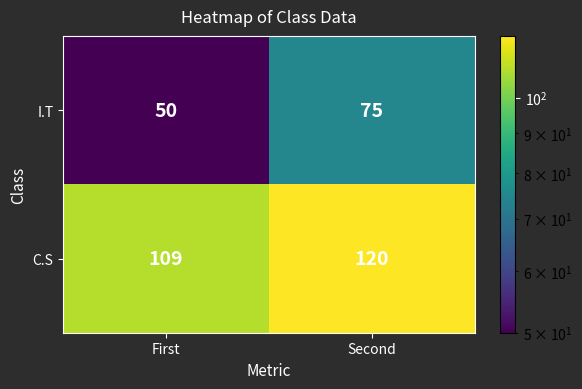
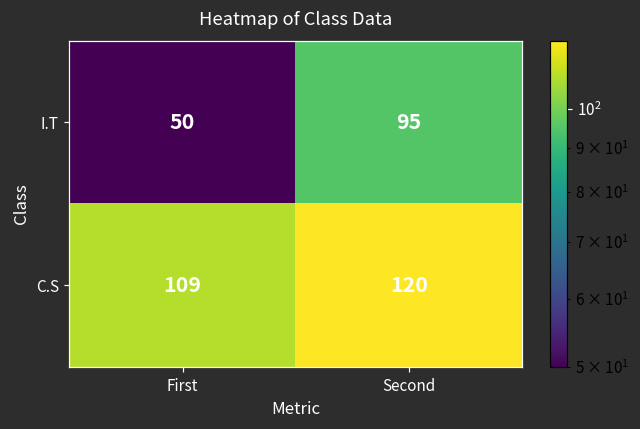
  {
    "I.T": {
      "First": 50,
-     "Second": 75
+     "Second": 95
    },
    "C.S": {
      "First": 109,
      "Second": 120
    }
  }
